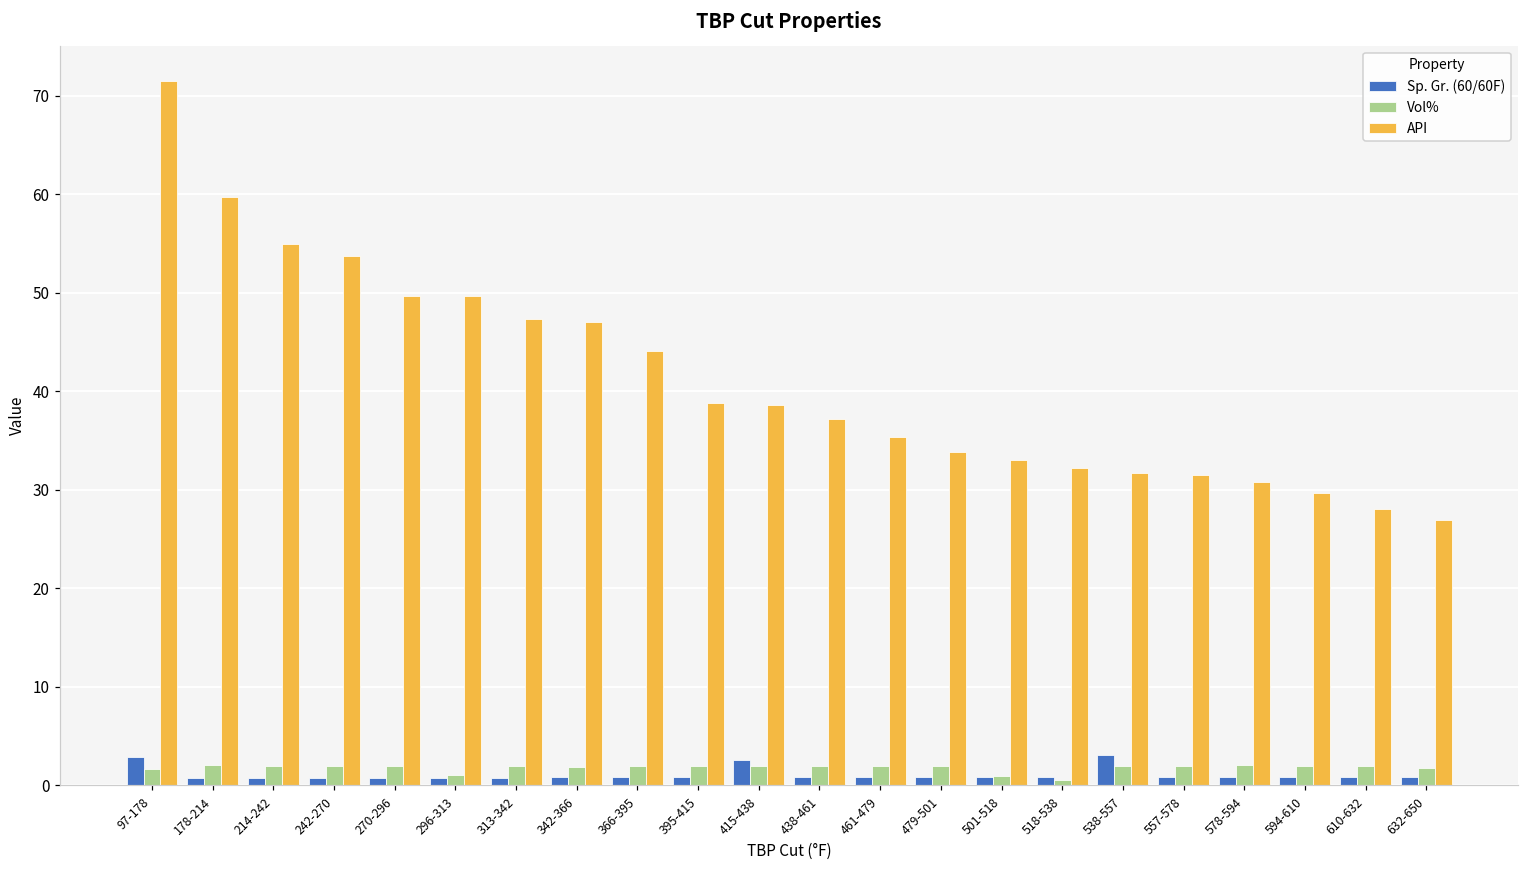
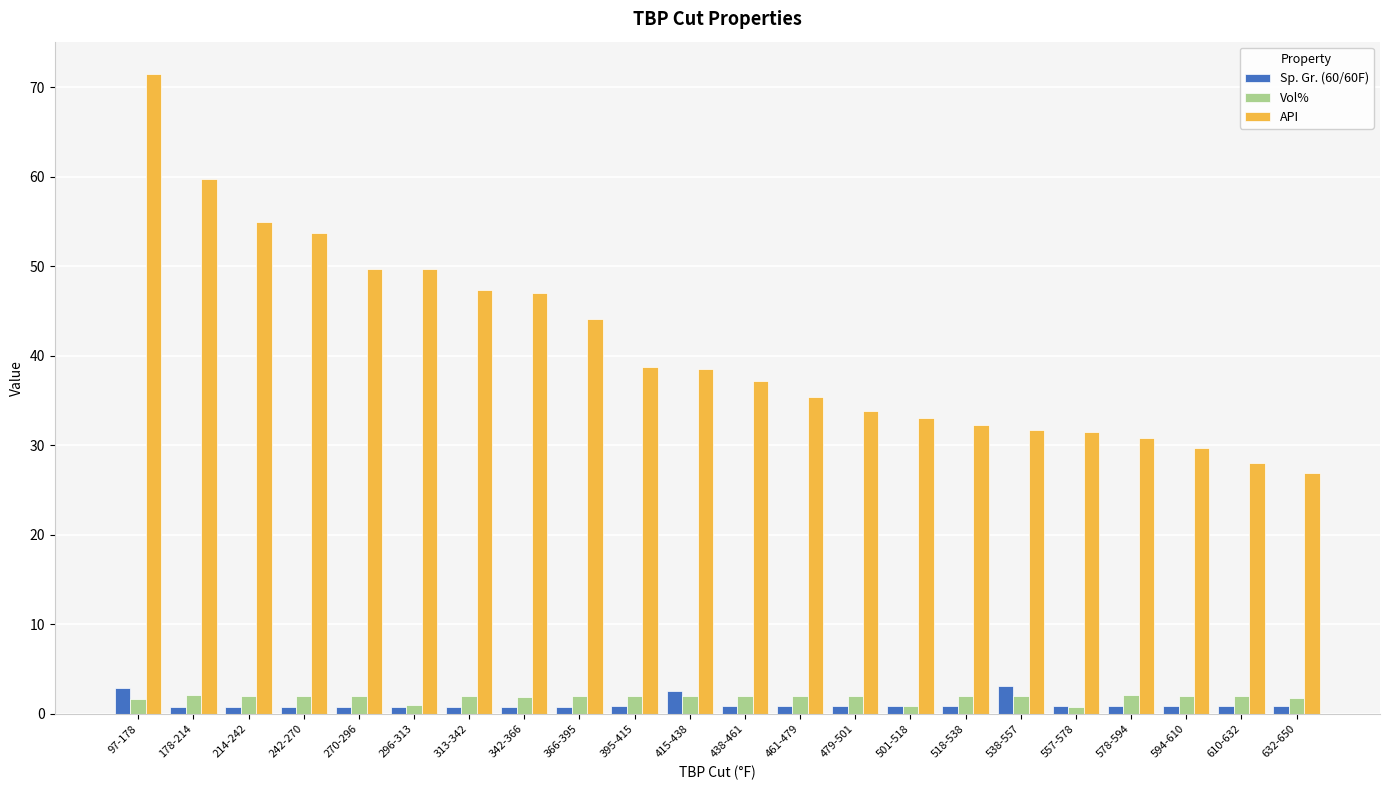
  {
    "Sp. Gr. (60/60F)": {
      "97-178": 3,
      "178-214": 1,
      "214-242": 1,
      "242-270": 1,
      "270-296": 1,
      "296-313": 1,
      "313-342": 1,
      "342-366": 1,
      "366-395": 1,
      "395-415": 1,
      "415-438": 3,
      "438-461": 1,
      "461-479": 1,
      "479-501": 1,
      "501-518": 1,
      "518-538": 1,
      "538-557": 3,
      "557-578": 1,
      "578-594": 1,
      "594-610": 1,
      "610-632": 1,
      "632-650": 1
    },
    "Vol%": {
      "97-178": 2,
      "178-214": 2,
      "214-242": 2,
      "242-270": 2,
      "270-296": 2,
      "296-313": 1,
      "313-342": 2,
      "342-366": 2,
      "366-395": 2,
      "395-415": 2,
      "415-438": 2,
      "438-461": 2,
      "461-479": 2,
      "479-501": 2,
      "501-518": 1,
-     "518-538": 1,
+     "518-538": 2,
      "538-557": 2,
-     "557-578": 2,
+     "557-578": 1,
      "578-594": 2,
      "594-610": 2,
      "610-632": 2,
      "632-650": 2
    },
    "API": {
      "97-178": 72,
      "178-214": 60,
      "214-242": 55,
      "242-270": 54,
      "270-296": 50,
      "296-313": 50,
      "313-342": 47,
      "342-366": 47,
      "366-395": 44,
      "395-415": 39,
      "415-438": 39,
      "438-461": 37,
      "461-479": 35,
      "479-501": 34,
      "501-518": 33,
      "518-538": 32,
      "538-557": 32,
      "557-578": 32,
      "578-594": 31,
      "594-610": 30,
      "610-632": 28,
      "632-650": 27
    }
  }
